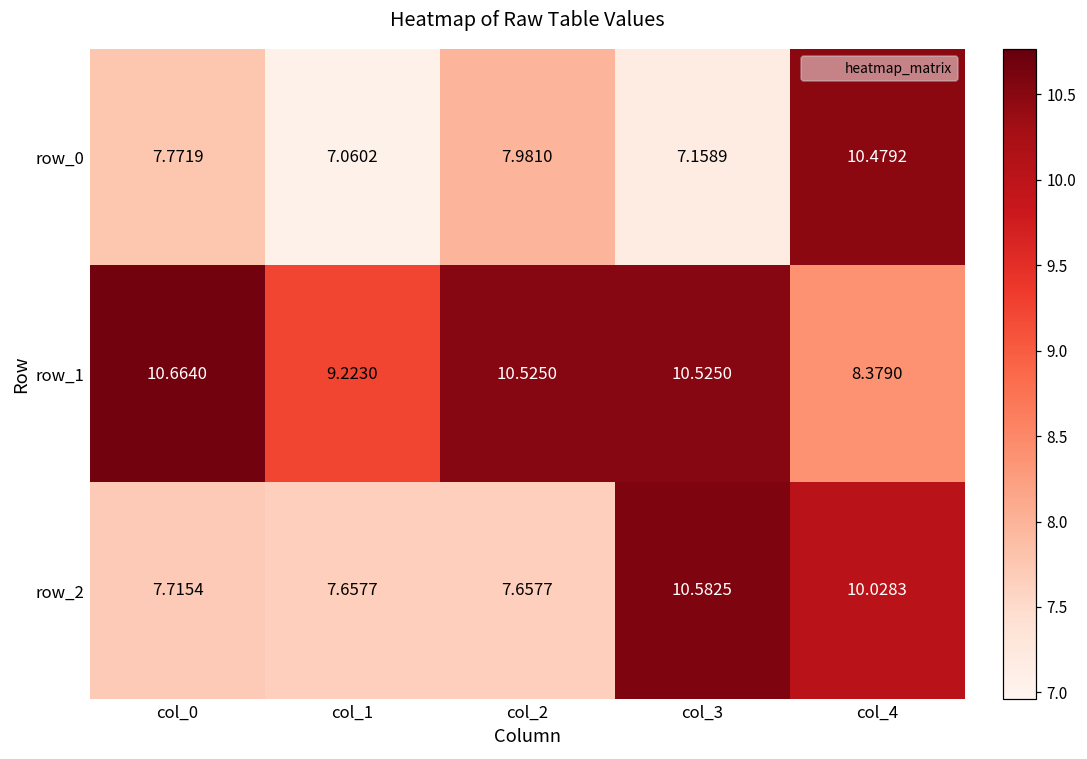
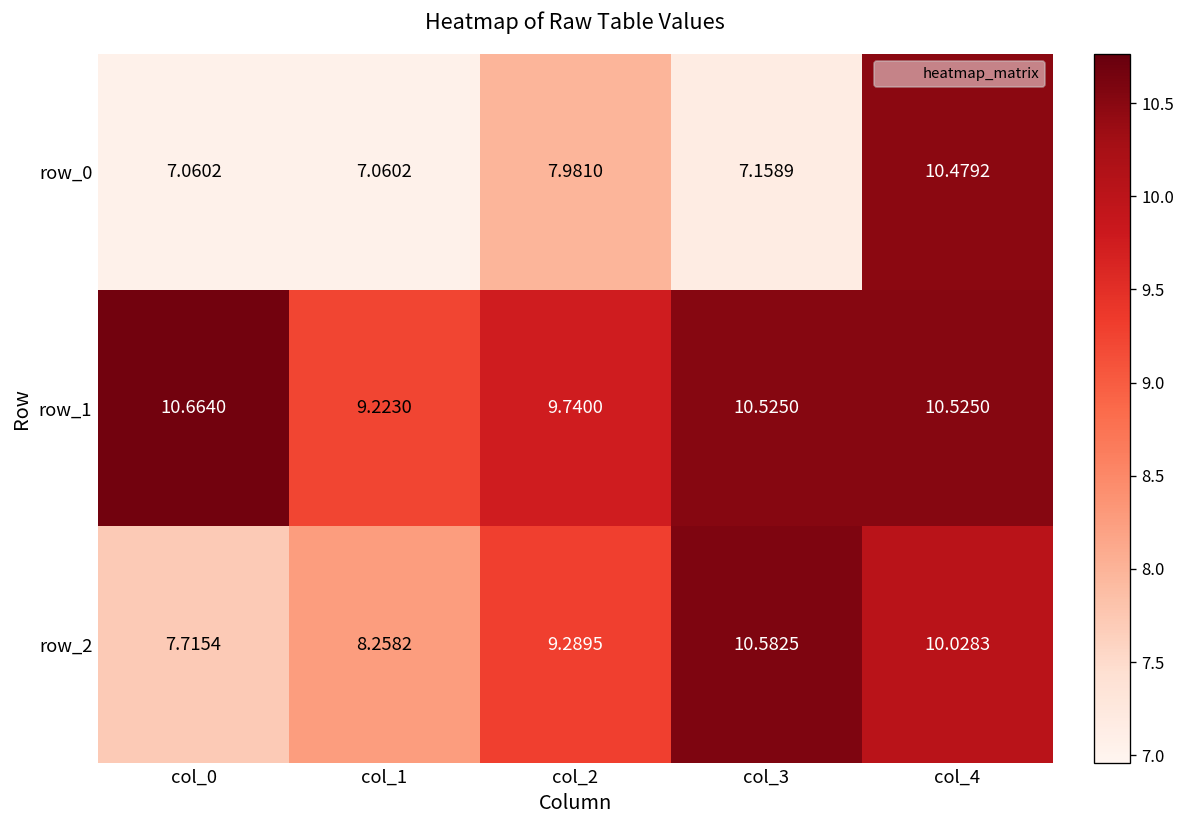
  {
    "row_0": {
-     "col_0": 7.7719,
+     "col_0": 7.0602,
      "col_1": 7.0602,
      "col_2": 7.9810,
      "col_3": 7.1589,
      "col_4": 10.4792
    },
    "row_1": {
      "col_0": 10.6640,
      "col_1": 9.2230,
-     "col_2": 10.5250,
+     "col_2": 9.7400,
      "col_3": 10.5250,
-     "col_4": 8.3790
+     "col_4": 10.5250
    },
    "row_2": {
      "col_0": 7.7154,
-     "col_1": 7.6577,
-     "col_2": 7.6577,
+     "col_1": 8.2582,
+     "col_2": 9.2895,
      "col_3": 10.5825,
      "col_4": 10.0283
    }
  }
